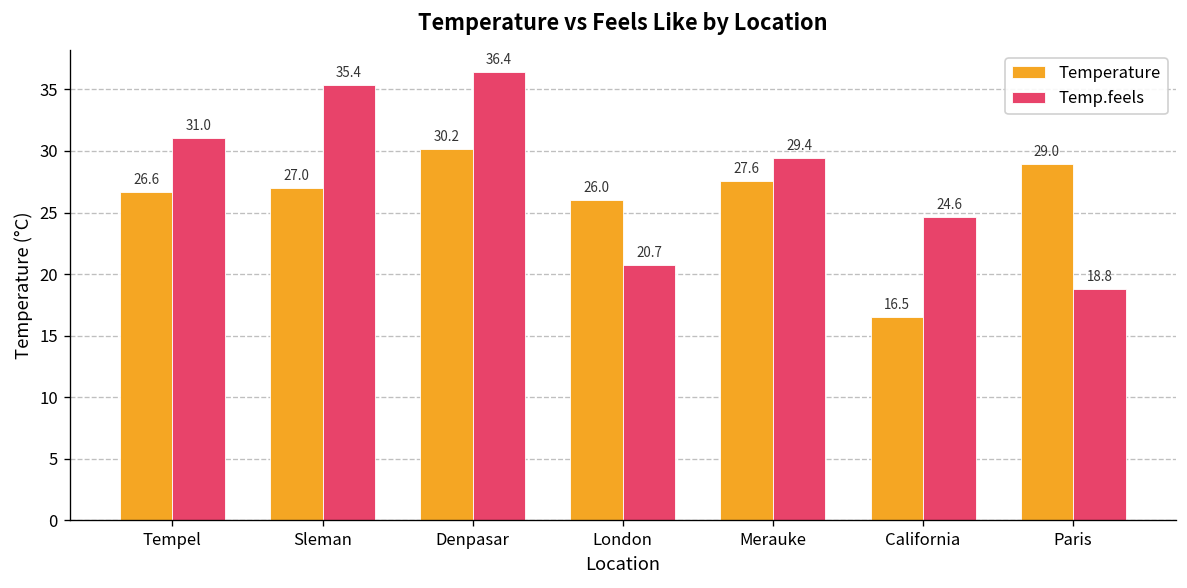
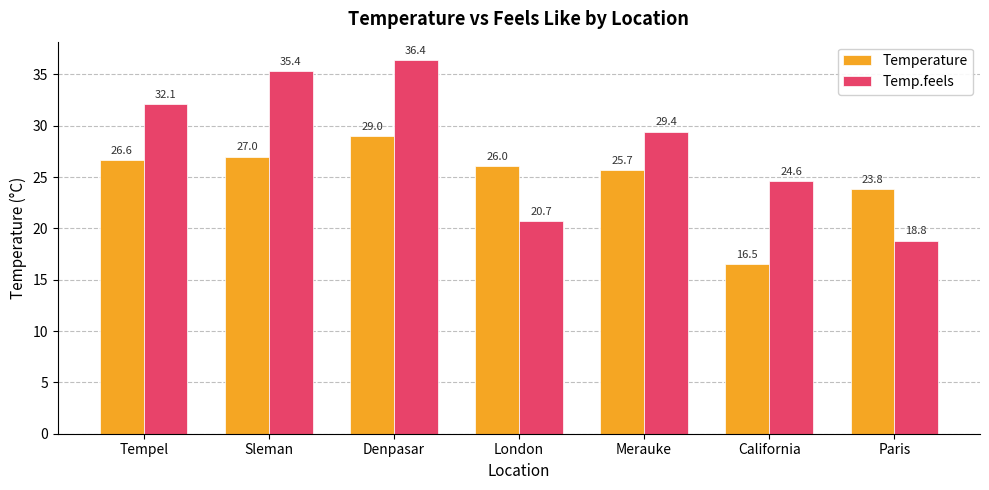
  {
    "Temperature": {
      "Tempel": 26.6,
      "Sleman": 27.0,
-     "Denpasar": 30.2,
+     "Denpasar": 29.0,
      "London": 26.0,
-     "Merauke": 27.6,
+     "Merauke": 25.7,
      "California": 16.5,
-     "Paris": 29.0
+     "Paris": 23.8
    },
    "Temp.feels": {
-     "Tempel": 31.0,
+     "Tempel": 32.1,
      "Sleman": 35.4,
      "Denpasar": 36.4,
      "London": 20.7,
      "Merauke": 29.4,
      "California": 24.6,
      "Paris": 18.8
    }
  }
